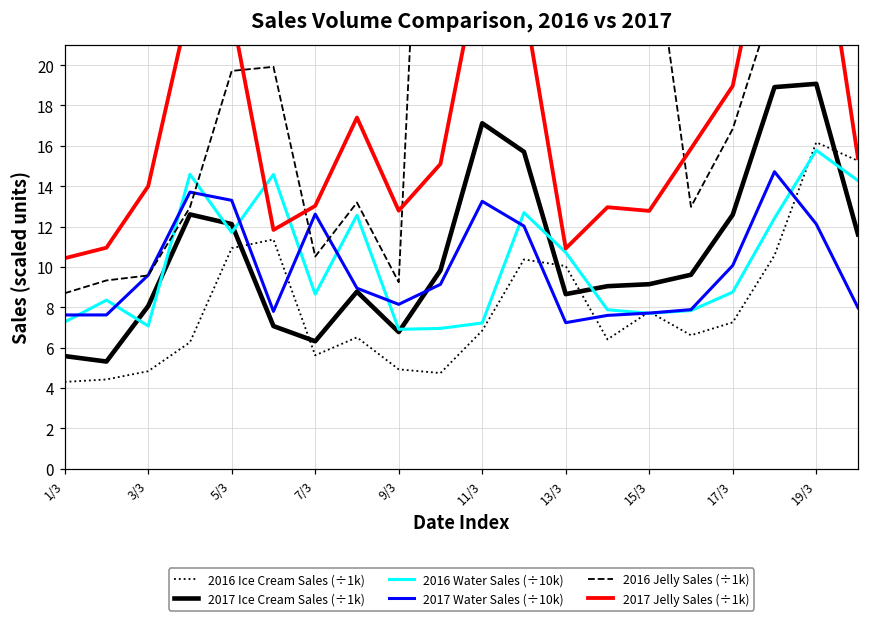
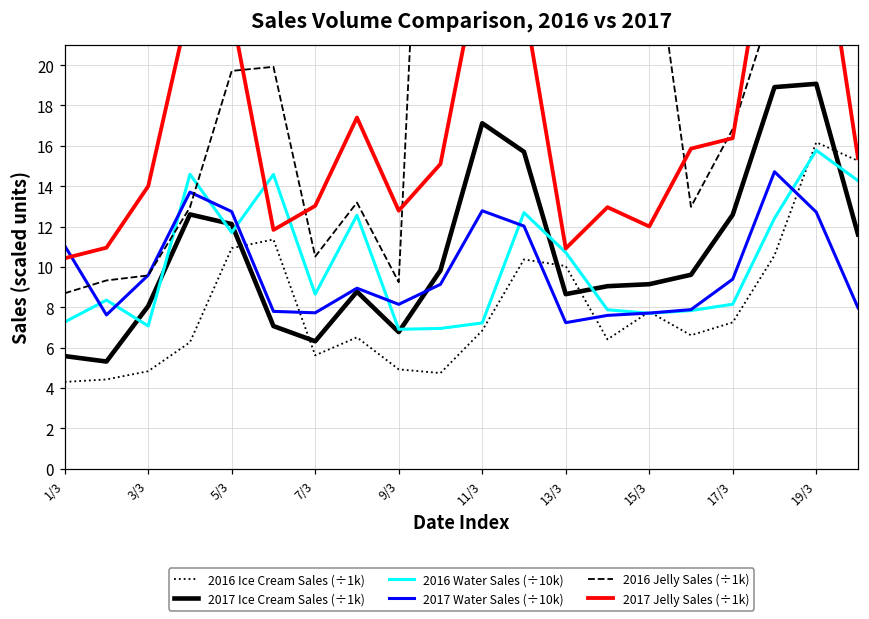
  {
    "2016 Water Sales (÷10k)": {
      "1/3": 7.3,
      "3/3": 7.1,
      "5/3": 11.7,
      "7/3": 8.6,
      "11/3": 7.2,
      "13/3": 10.7,
-     "17/3": 8.8,
+     "17/3": 8.2,
      "19/3": 15.8
    },
    "2017 Water Sales (÷10k)": {
-     "1/3": 7.6,
-     "5/3": 13.3,
-     "7/3": 12.6,
+     "1/3": 11.0,
+     "5/3": 12.7,
+     "7/3": 7.7,
      "9/3": 8.1,
-     "11/3": 13.2,
+     "11/3": 12.8,
      "13/3": 7.2,
-     "17/3": 10.1,
-     "19/3": 12.1
+     "17/3": 9.4,
+     "19/3": 12.7
    },
    "2017 Jelly Sales (÷1k)": {
      "1/3": 10.4,
      "3/3": 14.0,
      "7/3": 13.0,
      "9/3": 12.8,
      "13/3": 10.9,
-     "15/3": 12.8,
-     "17/3": 19.0
+     "15/3": 12.0,
+     "17/3": 16.4
    }
  }
